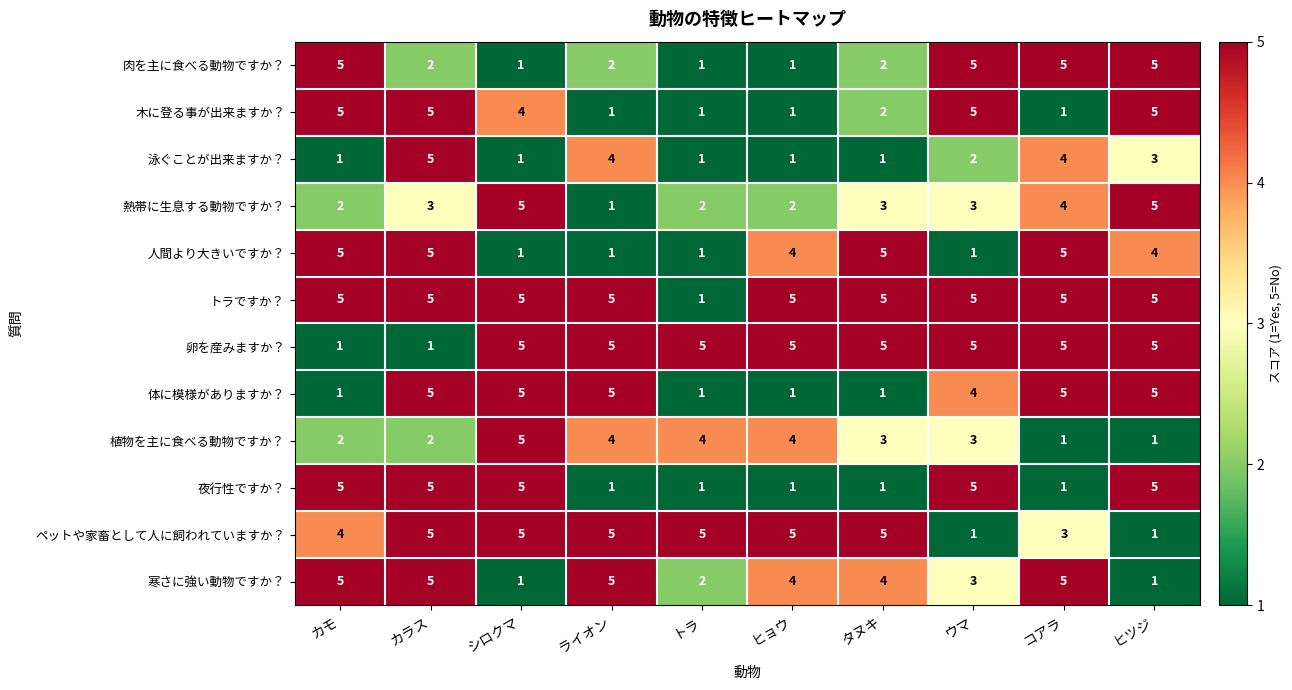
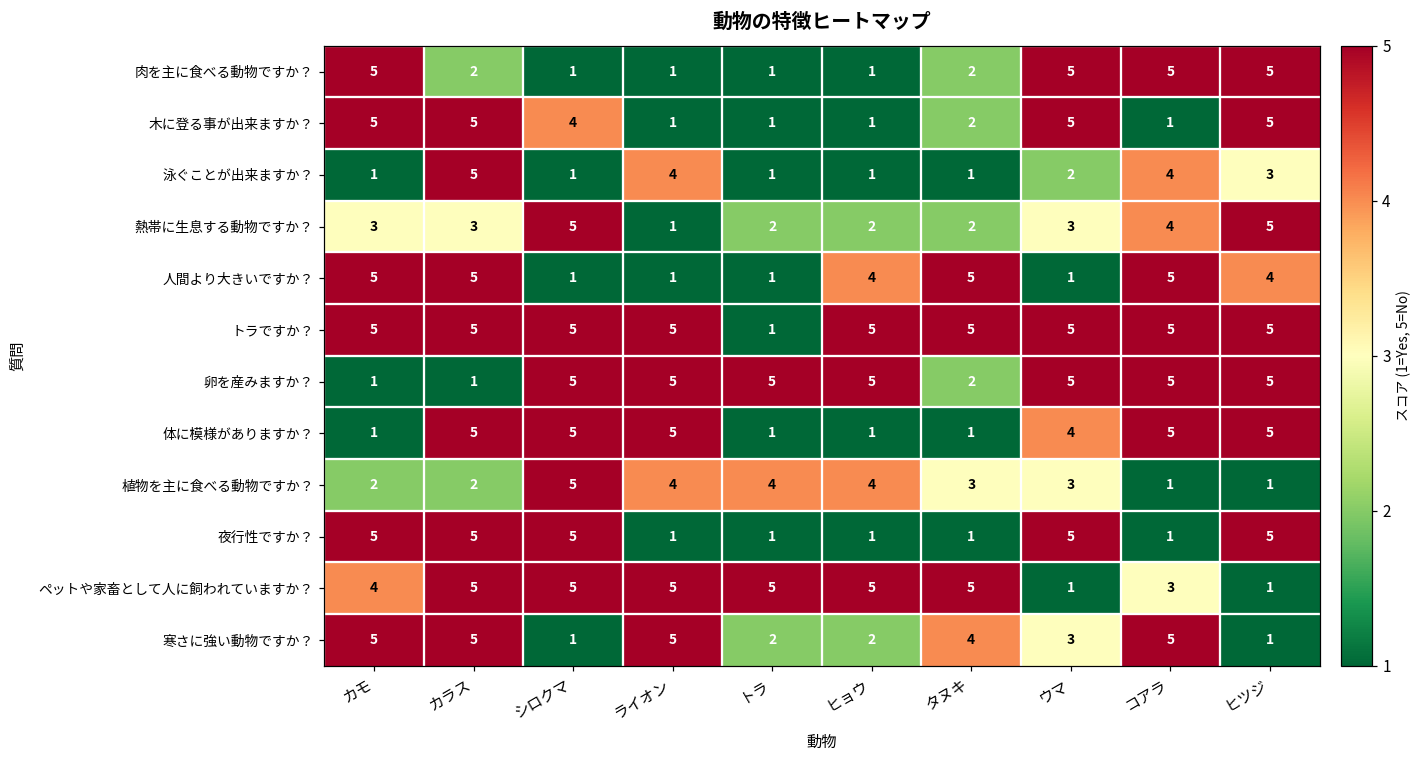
  {
    "肉を主に食べる動物ですか？": {
      "カモ": 5,
      "カラス": 2,
      "シロクマ": 1,
-     "ライオン": 2,
+     "ライオン": 1,
      "トラ": 1,
      "ヒョウ": 1,
      "タヌキ": 2,
      "ウマ": 5,
      "コアラ": 5,
      "ヒツジ": 5
    },
    "木に登る事が出来ますか？": {
      "カモ": 5,
      "カラス": 5,
      "シロクマ": 4,
      "ライオン": 1,
      "トラ": 1,
      "ヒョウ": 1,
      "タヌキ": 2,
      "ウマ": 5,
      "コアラ": 1,
      "ヒツジ": 5
    },
    "泳ぐことが出来ますか？": {
      "カモ": 1,
      "カラス": 5,
      "シロクマ": 1,
      "ライオン": 4,
      "トラ": 1,
      "ヒョウ": 1,
      "タヌキ": 1,
      "ウマ": 2,
      "コアラ": 4,
      "ヒツジ": 3
    },
    "熱帯に生息する動物ですか？": {
-     "カモ": 2,
+     "カモ": 3,
      "カラス": 3,
      "シロクマ": 5,
      "ライオン": 1,
      "トラ": 2,
      "ヒョウ": 2,
-     "タヌキ": 3,
+     "タヌキ": 2,
      "ウマ": 3,
      "コアラ": 4,
      "ヒツジ": 5
    },
    "人間より大きいですか？": {
      "カモ": 5,
      "カラス": 5,
      "シロクマ": 1,
      "ライオン": 1,
      "トラ": 1,
      "ヒョウ": 4,
      "タヌキ": 5,
      "ウマ": 1,
      "コアラ": 5,
      "ヒツジ": 4
    },
    "トラですか？": {
      "カモ": 5,
      "カラス": 5,
      "シロクマ": 5,
      "ライオン": 5,
      "トラ": 1,
      "ヒョウ": 5,
      "タヌキ": 5,
      "ウマ": 5,
      "コアラ": 5,
      "ヒツジ": 5
    },
    "卵を産みますか？": {
      "カモ": 1,
      "カラス": 1,
      "シロクマ": 5,
      "ライオン": 5,
      "トラ": 5,
      "ヒョウ": 5,
-     "タヌキ": 5,
+     "タヌキ": 2,
      "ウマ": 5,
      "コアラ": 5,
      "ヒツジ": 5
    },
    "体に模様がありますか？": {
      "カモ": 1,
      "カラス": 5,
      "シロクマ": 5,
      "ライオン": 5,
      "トラ": 1,
      "ヒョウ": 1,
      "タヌキ": 1,
      "ウマ": 4,
      "コアラ": 5,
      "ヒツジ": 5
    },
    "植物を主に食べる動物ですか？": {
      "カモ": 2,
      "カラス": 2,
      "シロクマ": 5,
      "ライオン": 4,
      "トラ": 4,
      "ヒョウ": 4,
      "タヌキ": 3,
      "ウマ": 3,
      "コアラ": 1,
      "ヒツジ": 1
    },
    "夜行性ですか？": {
      "カモ": 5,
      "カラス": 5,
      "シロクマ": 5,
      "ライオン": 1,
      "トラ": 1,
      "ヒョウ": 1,
      "タヌキ": 1,
      "ウマ": 5,
      "コアラ": 1,
      "ヒツジ": 5
    },
    "ペットや家畜として人に飼われていますか？": {
      "カモ": 4,
      "カラス": 5,
      "シロクマ": 5,
      "ライオン": 5,
      "トラ": 5,
      "ヒョウ": 5,
      "タヌキ": 5,
      "ウマ": 1,
      "コアラ": 3,
      "ヒツジ": 1
    },
    "寒さに強い動物ですか？": {
      "カモ": 5,
      "カラス": 5,
      "シロクマ": 1,
      "ライオン": 5,
      "トラ": 2,
-     "ヒョウ": 4,
+     "ヒョウ": 2,
      "タヌキ": 4,
      "ウマ": 3,
      "コアラ": 5,
      "ヒツジ": 1
    }
  }
